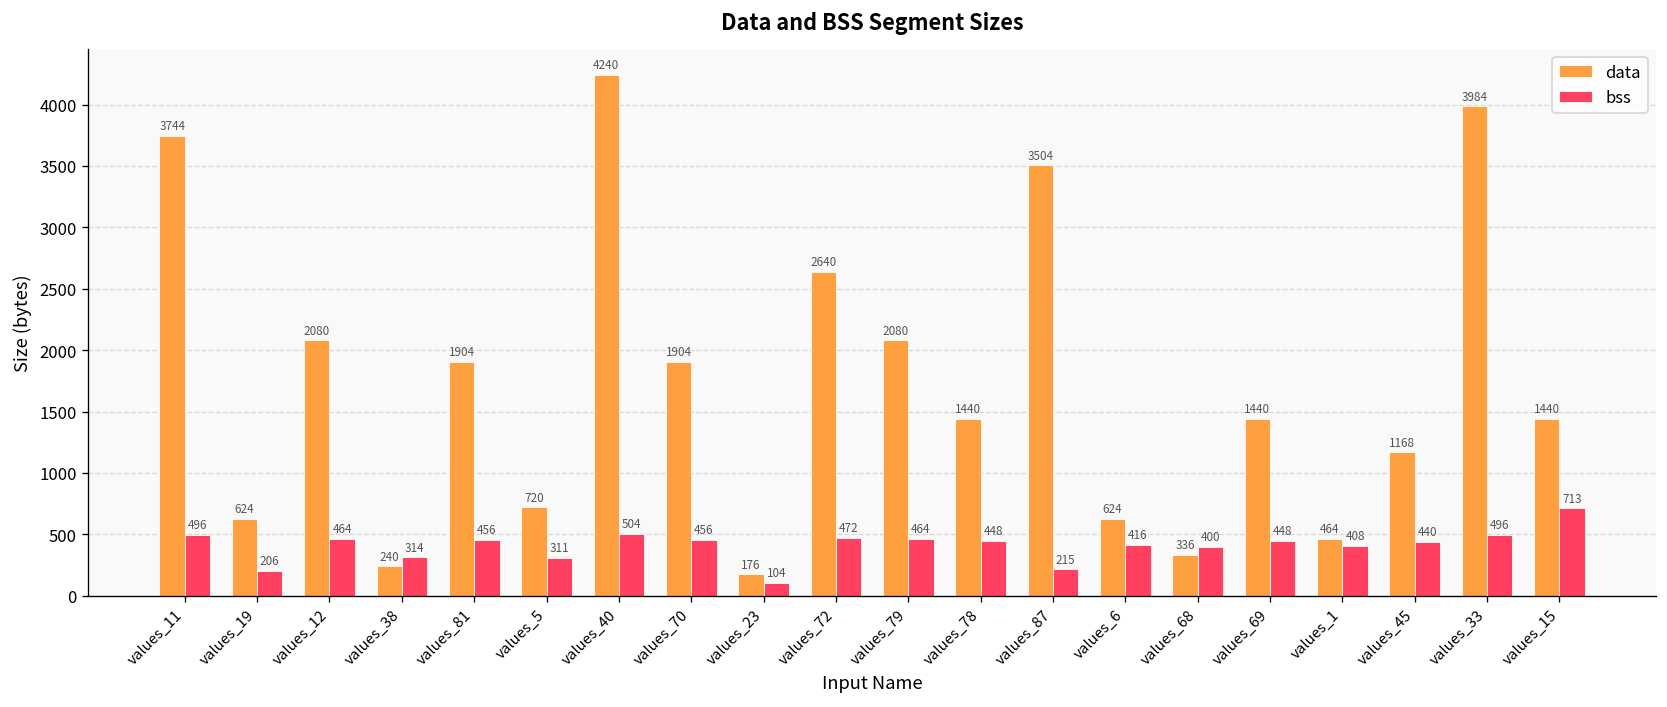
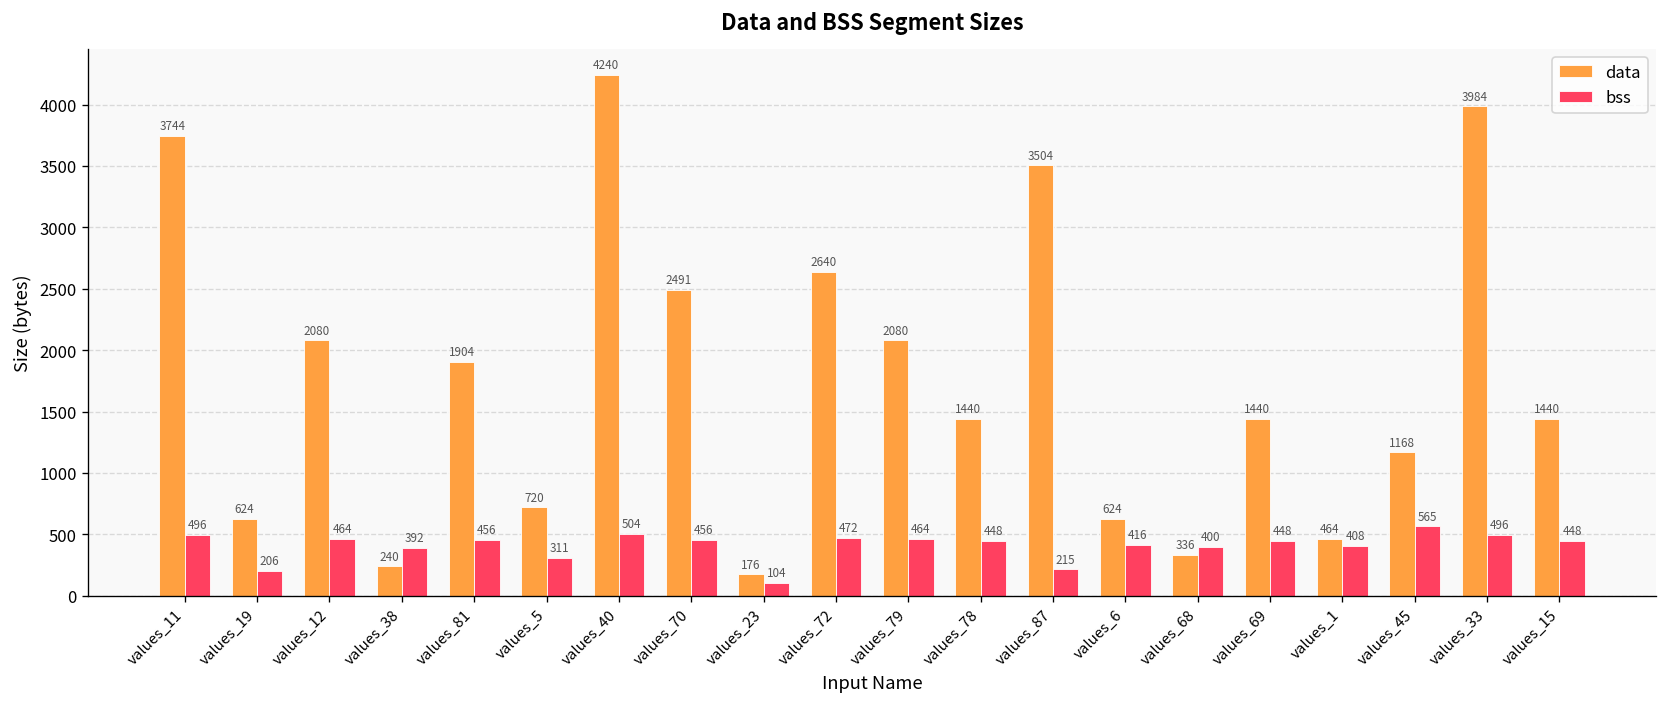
  {
    "data": {
      "values_11": 3744,
      "values_19": 624,
      "values_12": 2080,
      "values_38": 240,
      "values_81": 1904,
      "values_5": 720,
      "values_40": 4240,
-     "values_70": 1904,
+     "values_70": 2491,
      "values_23": 176,
      "values_72": 2640,
      "values_79": 2080,
      "values_78": 1440,
      "values_87": 3504,
      "values_6": 624,
      "values_68": 336,
      "values_69": 1440,
      "values_1": 464,
      "values_45": 1168,
      "values_33": 3984,
      "values_15": 1440
    },
    "bss": {
      "values_11": 496,
      "values_19": 206,
      "values_12": 464,
-     "values_38": 314,
+     "values_38": 392,
      "values_81": 456,
      "values_5": 311,
      "values_40": 504,
      "values_70": 456,
      "values_23": 104,
      "values_72": 472,
      "values_79": 464,
      "values_78": 448,
      "values_87": 215,
      "values_6": 416,
      "values_68": 400,
      "values_69": 448,
      "values_1": 408,
-     "values_45": 440,
+     "values_45": 565,
      "values_33": 496,
-     "values_15": 713
+     "values_15": 448
    }
  }
